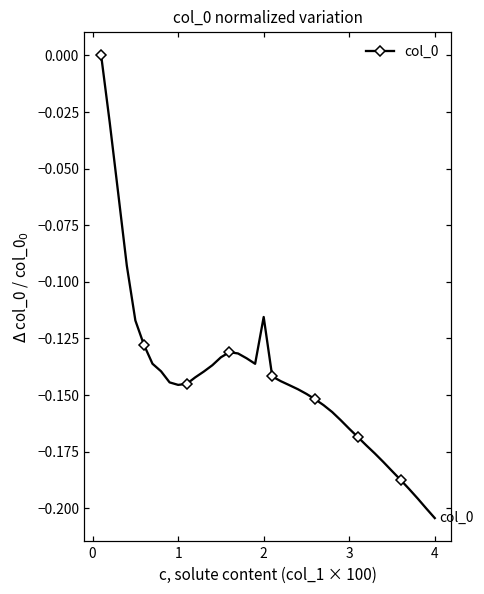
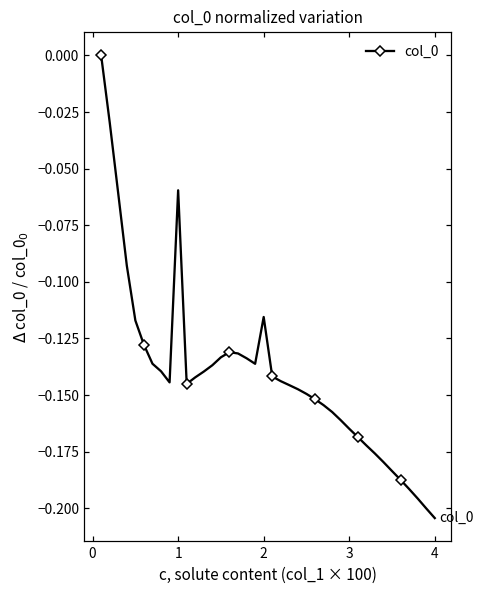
  {
-   "1": -0.146,
+   "1": -0.060,
    "2": -0.116,
    "3": -0.165
  }
